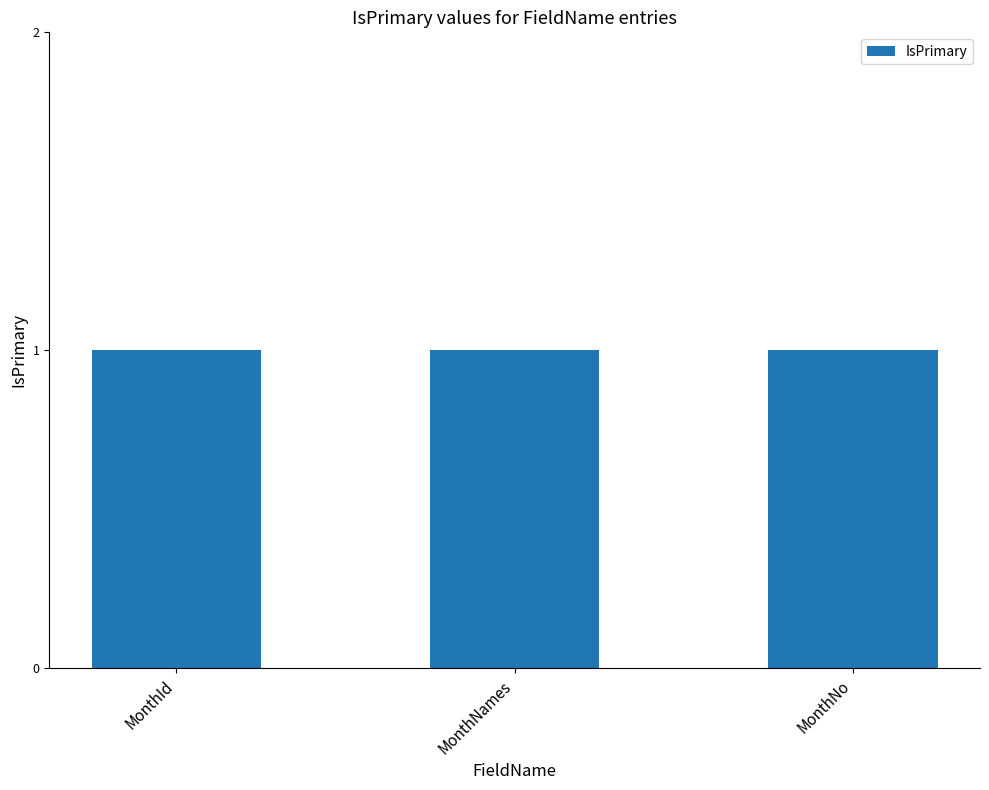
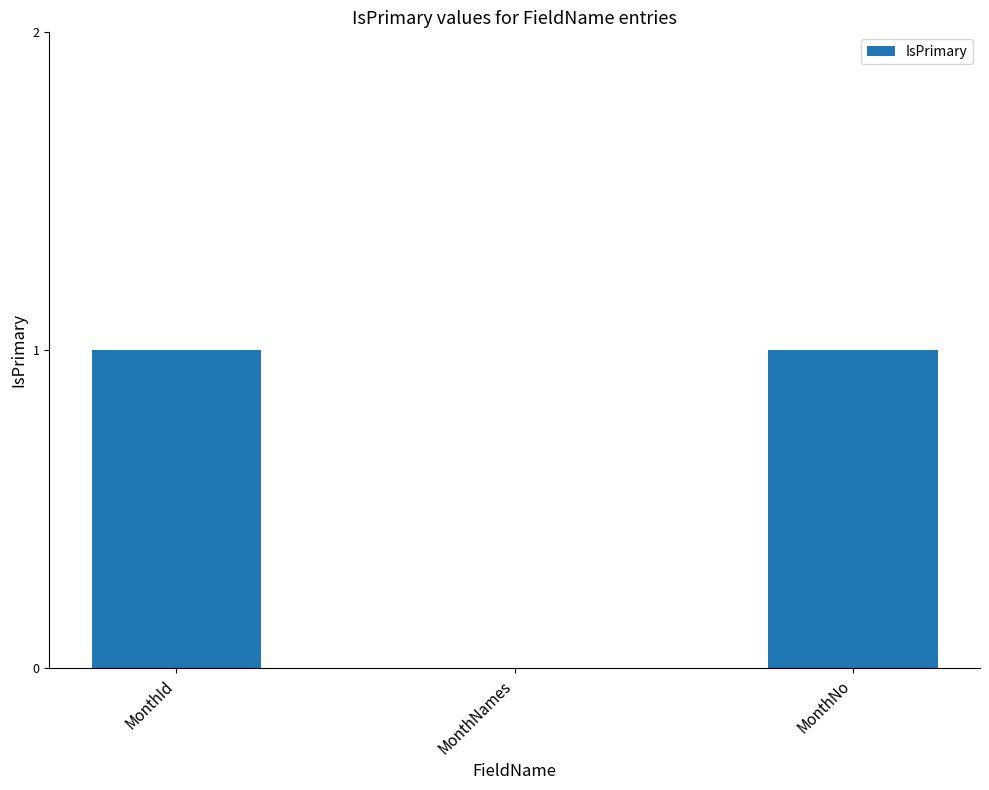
  {
    "MonthId": 1,
-   "MonthNames": 1,
+   "MonthNames": 0,
    "MonthNo": 1
  }
